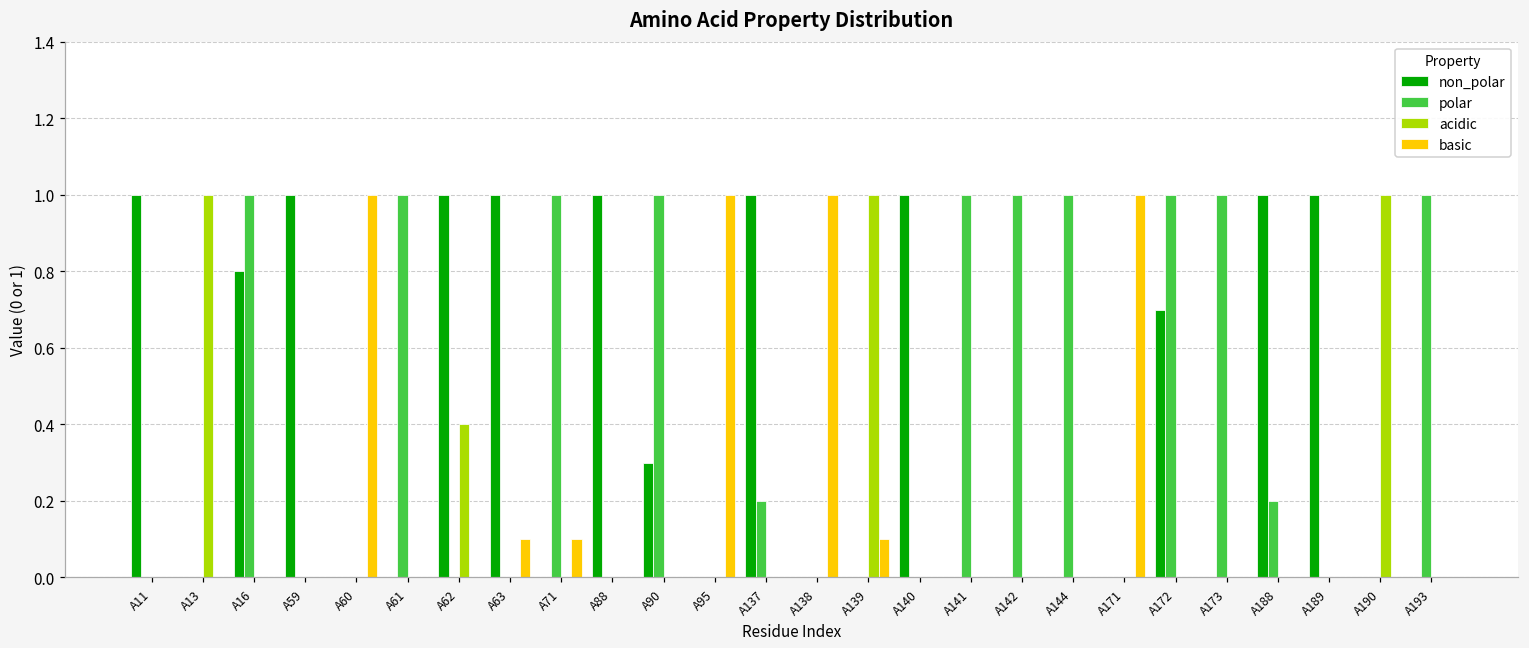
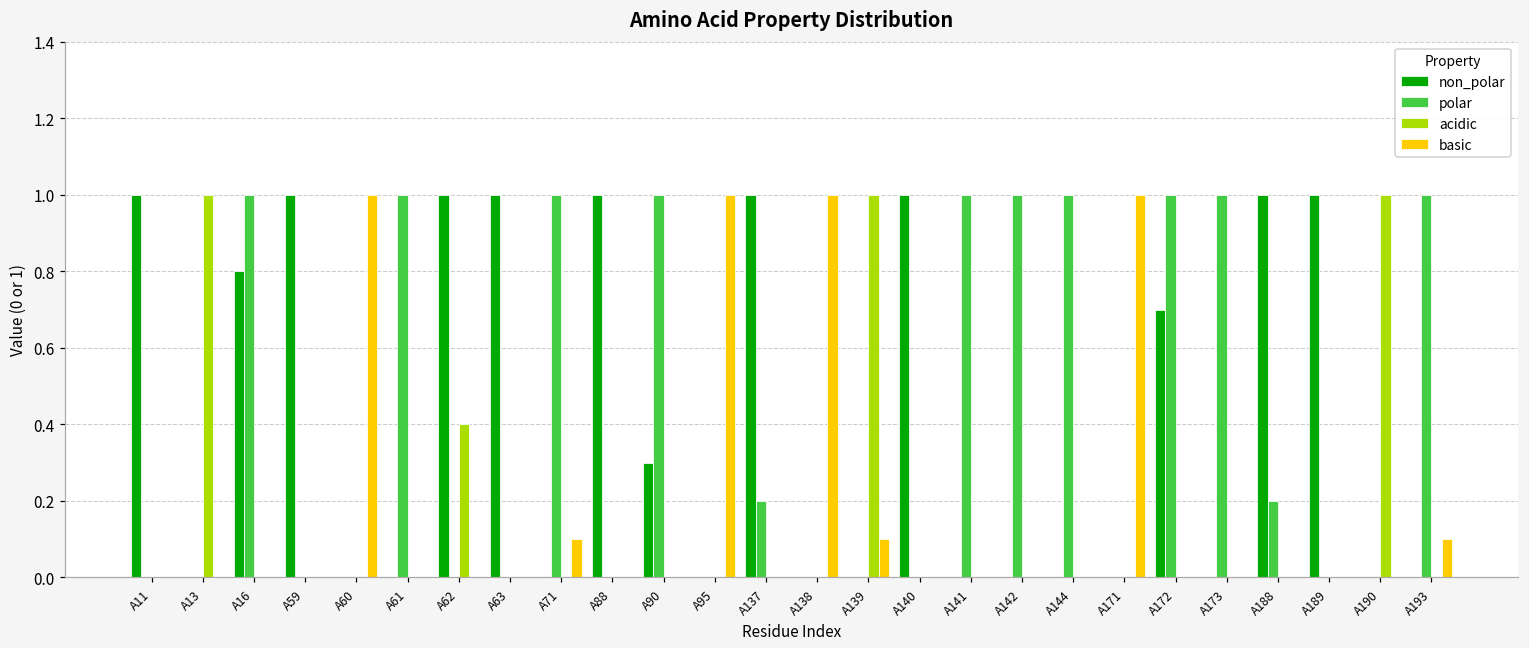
  {
    "non_polar": {
      "A11": 1.0,
      "A13": 0.0,
      "A16": 0.8,
      "A59": 1.0,
      "A60": 0.0,
      "A61": 0.0,
      "A62": 1.0,
      "A63": 1.0,
      "A71": 0.0,
      "A88": 1.0,
      "A90": 0.3,
      "A95": 0.0,
      "A137": 1.0,
      "A138": 0.0,
      "A139": 0.0,
      "A140": 1.0,
      "A141": 0.0,
      "A142": 0.0,
      "A144": 0.0,
      "A171": 0.0,
      "A172": 0.7,
      "A173": 0.0,
      "A188": 1.0,
      "A189": 1.0,
      "A190": 0.0,
      "A193": 0.0
    },
    "polar": {
      "A11": 0.0,
      "A13": 0.0,
      "A16": 1.0,
      "A59": 0.0,
      "A60": 0.0,
      "A61": 1.0,
      "A62": 0.0,
      "A63": 0.0,
      "A71": 1.0,
      "A88": 0.0,
      "A90": 1.0,
      "A95": 0.0,
      "A137": 0.2,
      "A138": 0.0,
      "A139": 0.0,
      "A140": 0.0,
      "A141": 1.0,
      "A142": 1.0,
      "A144": 1.0,
      "A171": 0.0,
      "A172": 1.0,
      "A173": 1.0,
      "A188": 0.2,
      "A189": 0.0,
      "A190": 0.0,
      "A193": 1.0
    },
    "acidic": {
      "A11": 0.0,
      "A13": 1.0,
      "A16": 0.0,
      "A59": 0.0,
      "A60": 0.0,
      "A61": 0.0,
      "A62": 0.4,
      "A63": 0.0,
      "A71": 0.0,
      "A88": 0.0,
      "A90": 0.0,
      "A95": 0.0,
      "A137": 0.0,
      "A138": 0.0,
      "A139": 1.0,
      "A140": 0.0,
      "A141": 0.0,
      "A142": 0.0,
      "A144": 0.0,
      "A171": 0.0,
      "A172": 0.0,
      "A173": 0.0,
      "A188": 0.0,
      "A189": 0.0,
      "A190": 1.0,
      "A193": 0.0
    },
    "basic": {
      "A11": 0.0,
      "A13": 0.0,
      "A16": 0.0,
      "A59": 0.0,
      "A60": 1.0,
      "A61": 0.0,
      "A62": 0.0,
-     "A63": 0.1,
+     "A63": 0.0,
      "A71": 0.1,
      "A88": 0.0,
      "A90": 0.0,
      "A95": 1.0,
      "A137": 0.0,
      "A138": 1.0,
      "A139": 0.1,
      "A140": 0.0,
      "A141": 0.0,
      "A142": 0.0,
      "A144": 0.0,
      "A171": 1.0,
      "A172": 0.0,
      "A173": 0.0,
      "A188": 0.0,
      "A189": 0.0,
      "A190": 0.0,
-     "A193": 0.0
+     "A193": 0.1
    }
  }
